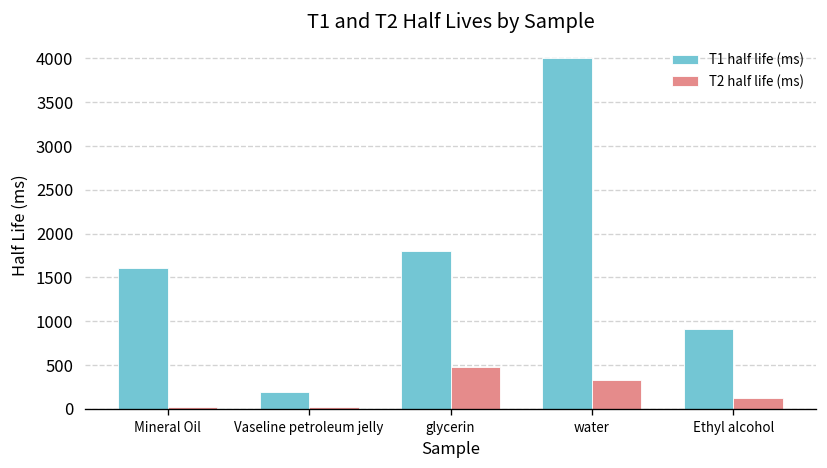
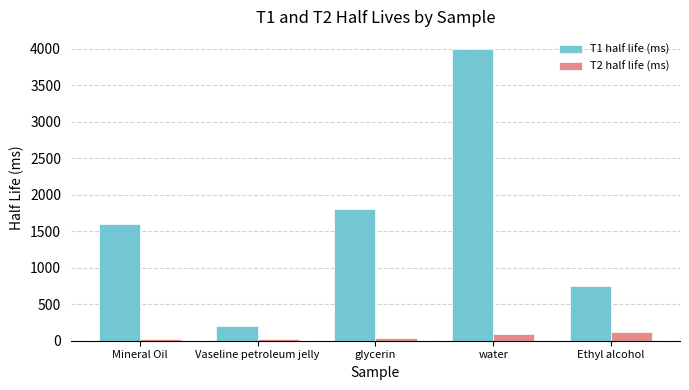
  {
    "T1 half life (ms)": {
      "Mineral Oil": 1600,
      "Vaseline petroleum jelly": 200,
      "glycerin": 1800,
      "water": 4000,
-     "Ethyl alcohol": 900
+     "Ethyl alcohol": 700
    },
    "T2 half life (ms)": {
-     "glycerin": 500,
-     "water": 300,
+     "glycerin": 0,
+     "water": 100,
      "Ethyl alcohol": 100
    }
  }
